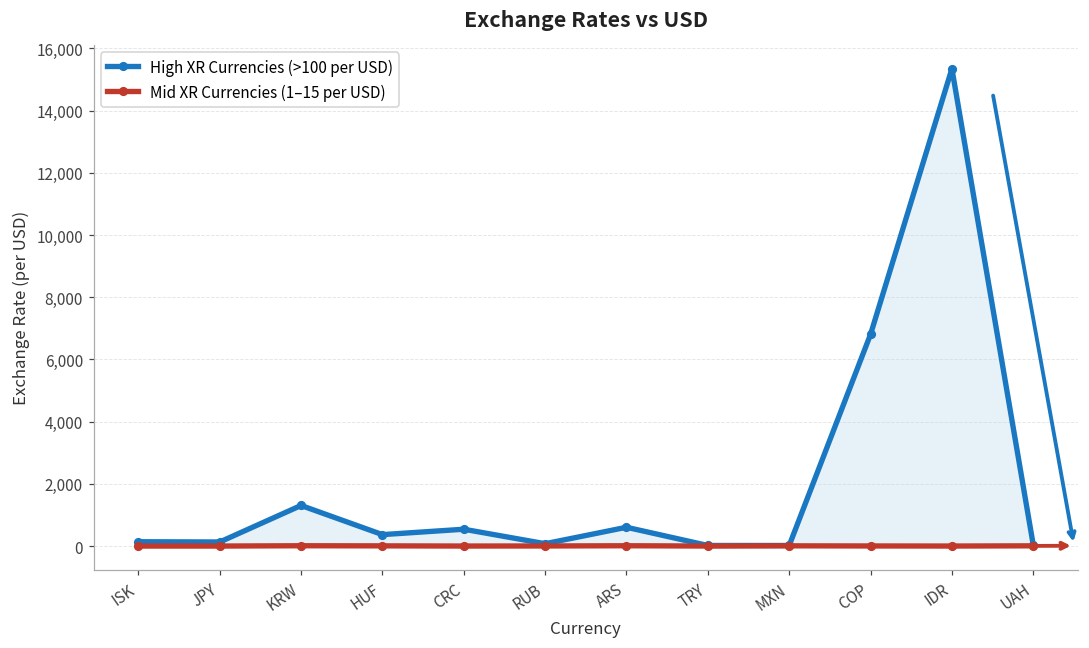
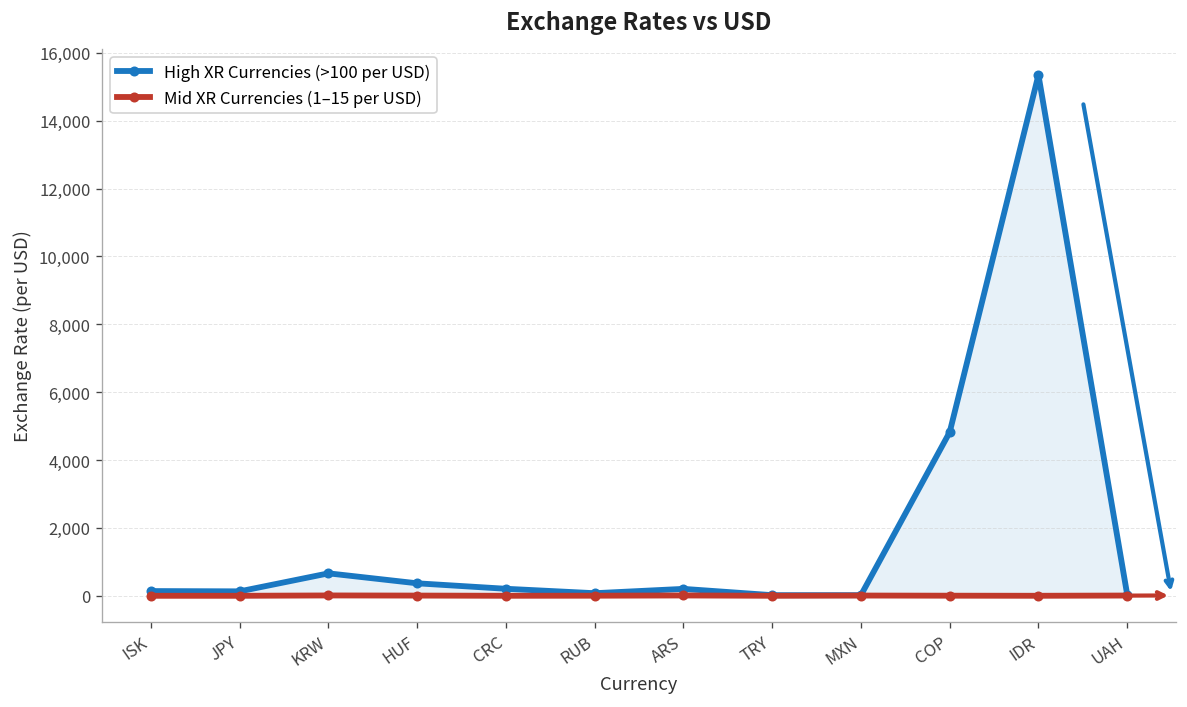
  {
    "High XR Currencies (>100 per USD)": {
      "ISK": "100",
      "JPY": "100",
-     "KRW": "1,300",
+     "KRW": "700",
      "HUF": "400",
-     "CRC": "500",
-     "ARS": "600",
-     "COP": "6,800",
+     "CRC": "200",
+     "ARS": "200",
+     "COP": "4,800",
      "IDR": "15,300"
    },
    "Mid XR Currencies (1–15 per USD)": {
      "ISK": "0",
      "JPY": "0",
      "KRW": "0",
      "HUF": "0",
      "CRC": "0",
      "ARS": "0",
      "COP": "0",
      "IDR": "0"
    }
  }
